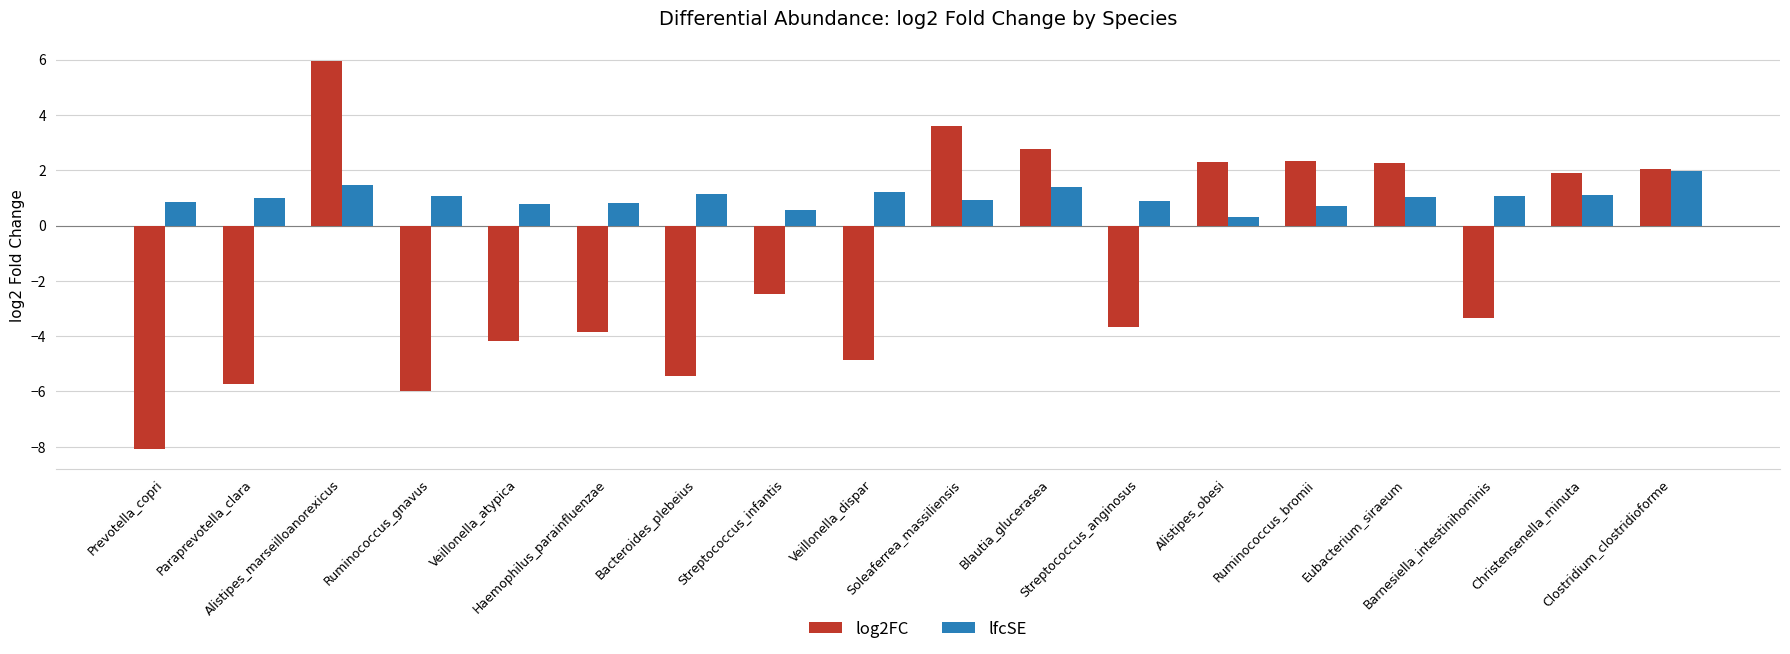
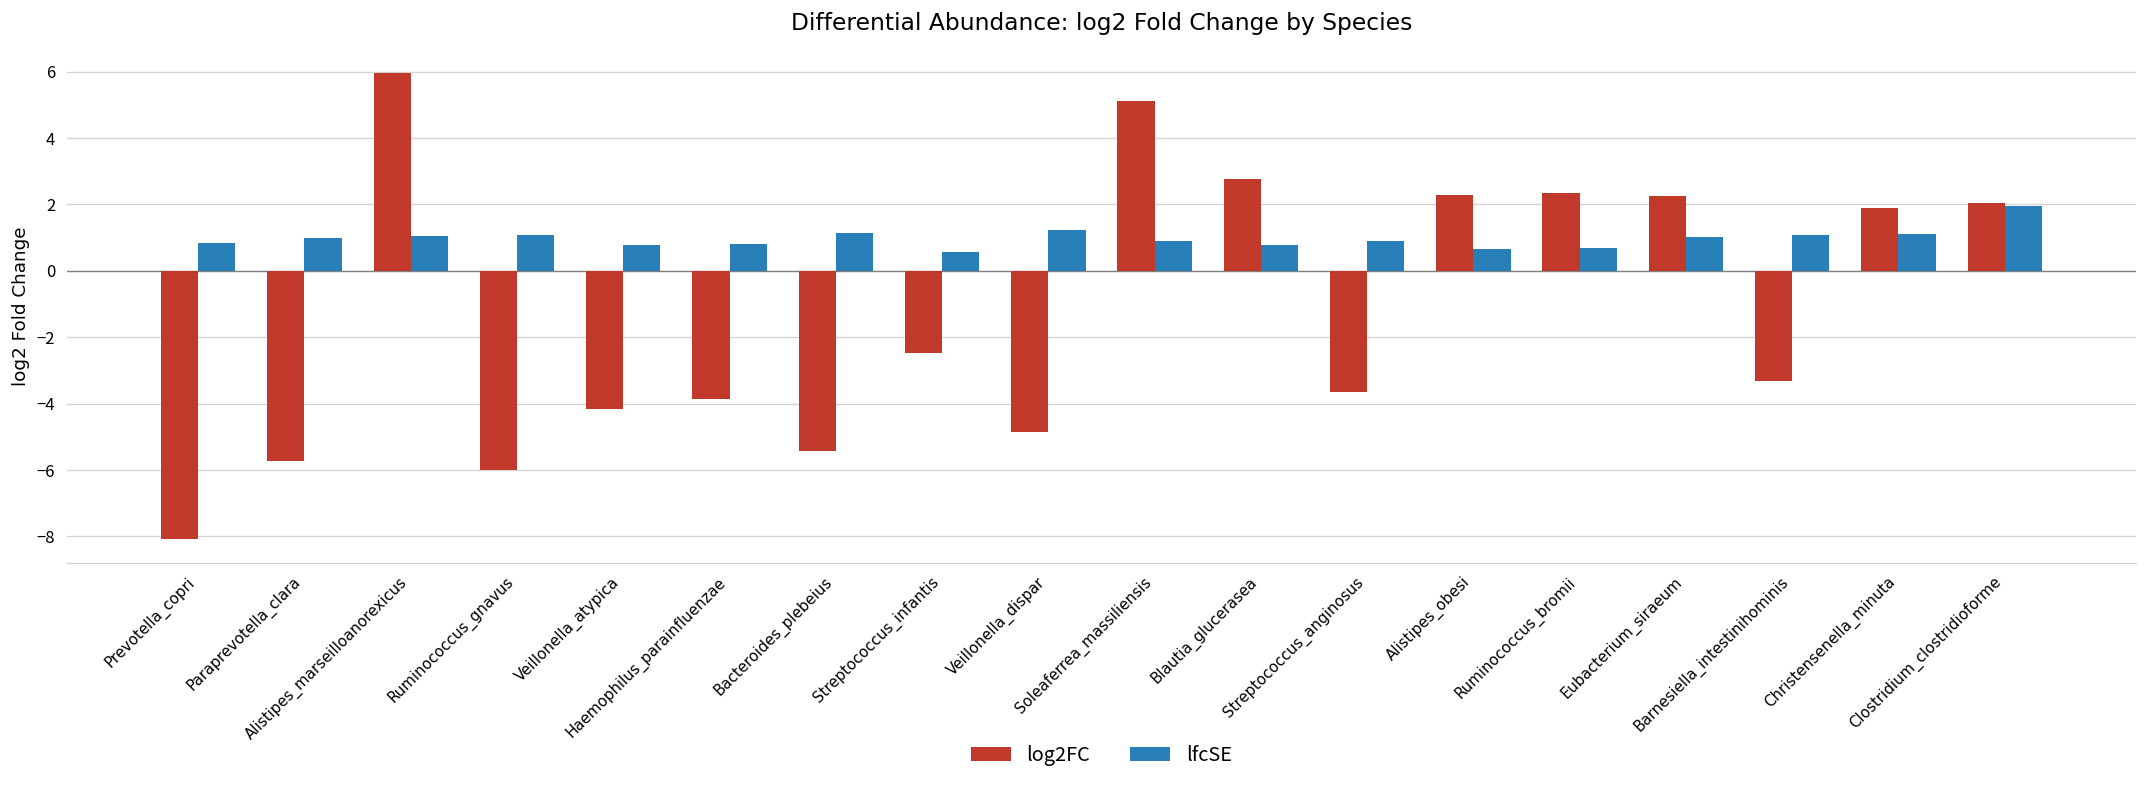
  {
    "log2FC": {
      "Prevotella_copri": -8.1,
      "Paraprevotella_clara": -5.7,
      "Alistipes_marseilloanorexicus": 6.0,
      "Ruminococcus_gnavus": -6.0,
      "Veillonella_atypica": -4.2,
      "Haemophilus_parainfluenzae": -3.9,
      "Bacteroides_plebeius": -5.4,
      "Streptococcus_infantis": -2.5,
      "Veillonella_dispar": -4.9,
-     "Soleaferrea_massiliensis": 3.6,
+     "Soleaferrea_massiliensis": 5.1,
      "Blautia_glucerasea": 2.8,
      "Streptococcus_anginosus": -3.7,
      "Alistipes_obesi": 2.3,
      "Ruminococcus_bromii": 2.3,
      "Eubacterium_siraeum": 2.3,
      "Barnesiella_intestinihominis": -3.3,
      "Christensenella_minuta": 1.9,
      "Clostridium_clostridioforme": 2.1
    },
    "lfcSE": {
      "Prevotella_copri": 0.8,
      "Paraprevotella_clara": 1.0,
-     "Alistipes_marseilloanorexicus": 1.5,
+     "Alistipes_marseilloanorexicus": 1.1,
      "Ruminococcus_gnavus": 1.1,
      "Veillonella_atypica": 0.8,
      "Haemophilus_parainfluenzae": 0.8,
      "Bacteroides_plebeius": 1.1,
      "Streptococcus_infantis": 0.6,
      "Veillonella_dispar": 1.2,
      "Soleaferrea_massiliensis": 0.9,
-     "Blautia_glucerasea": 1.4,
+     "Blautia_glucerasea": 0.8,
      "Streptococcus_anginosus": 0.9,
-     "Alistipes_obesi": 0.3,
+     "Alistipes_obesi": 0.7,
      "Ruminococcus_bromii": 0.7,
      "Eubacterium_siraeum": 1.0,
      "Barnesiella_intestinihominis": 1.1,
      "Christensenella_minuta": 1.1,
      "Clostridium_clostridioforme": 2.0
    }
  }
